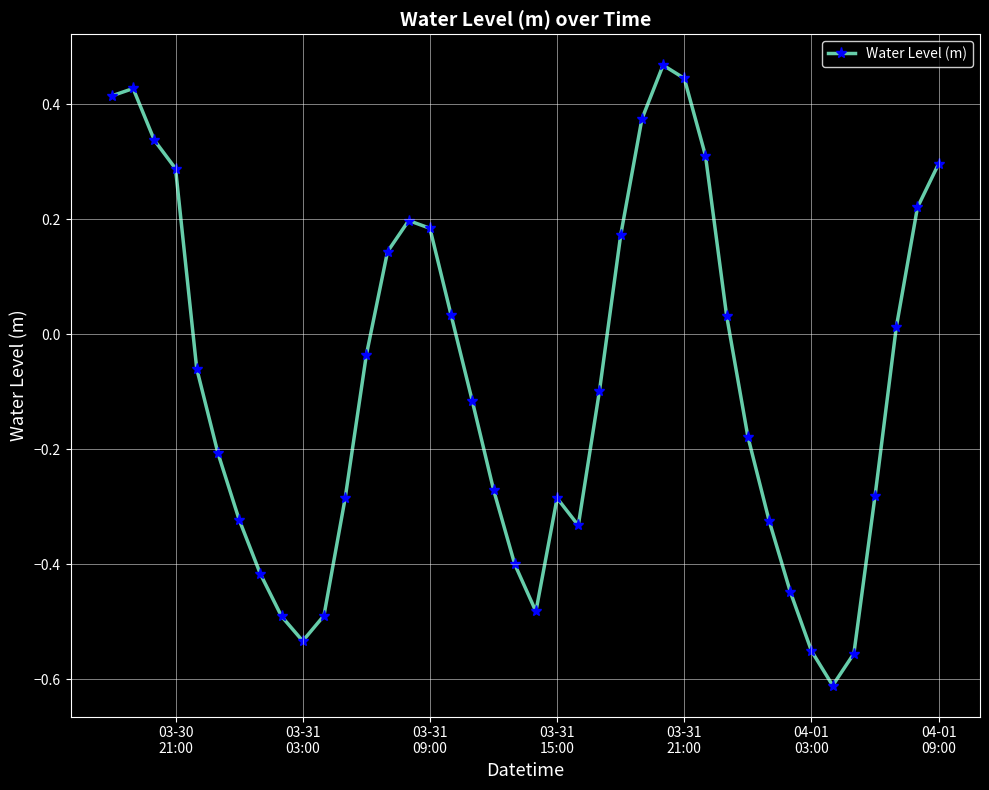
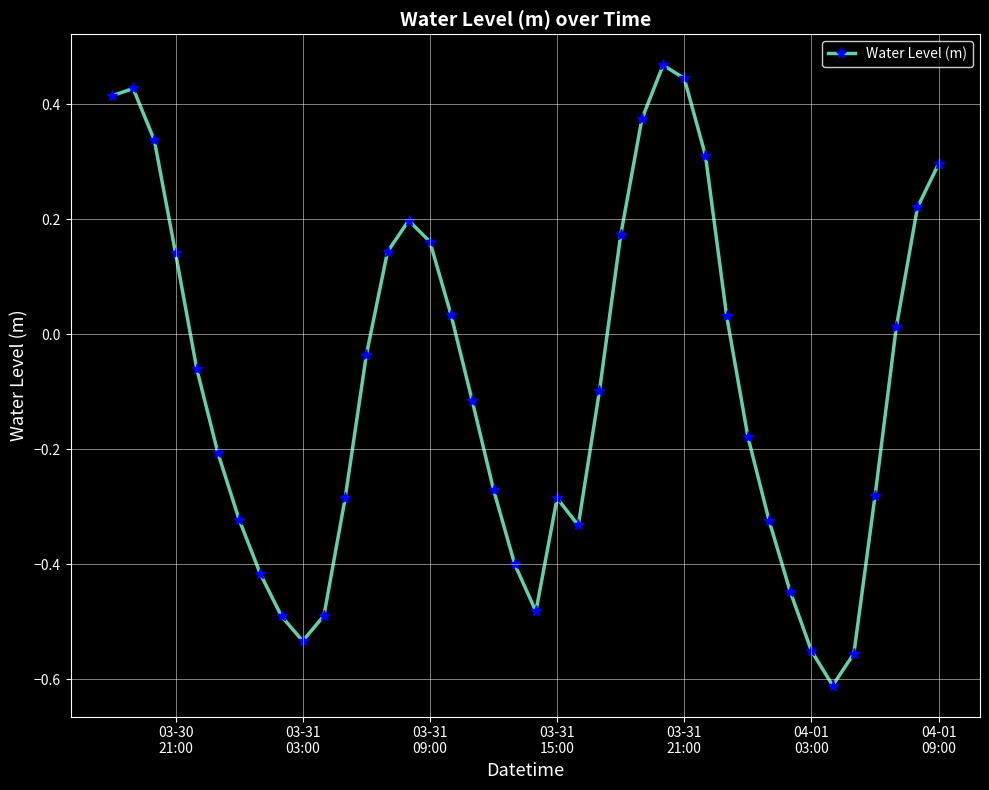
  {
-   "03-30 21:00": 0.29,
+   "03-30 21:00": 0.14,
    "03-31 03:00": -0.53,
-   "03-31 09:00": 0.18,
+   "03-31 09:00": 0.16,
    "03-31 15:00": -0.28,
    "03-31 21:00": 0.45,
    "04-01 03:00": -0.55,
    "04-01 09:00": 0.30
  }
